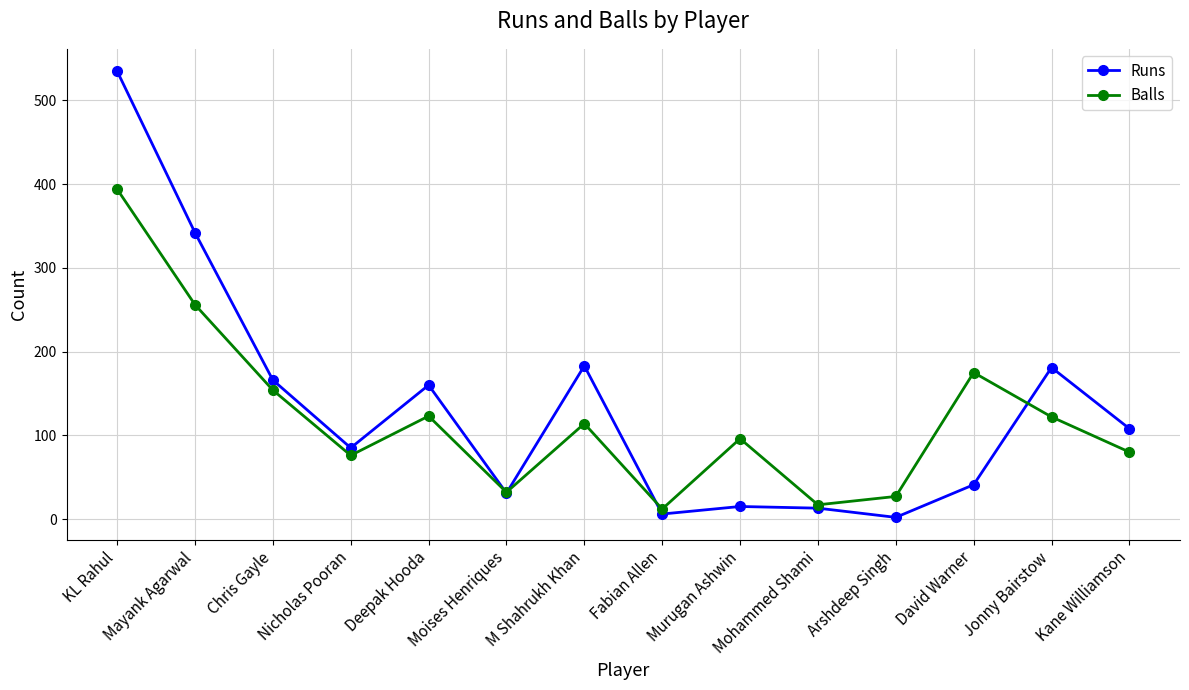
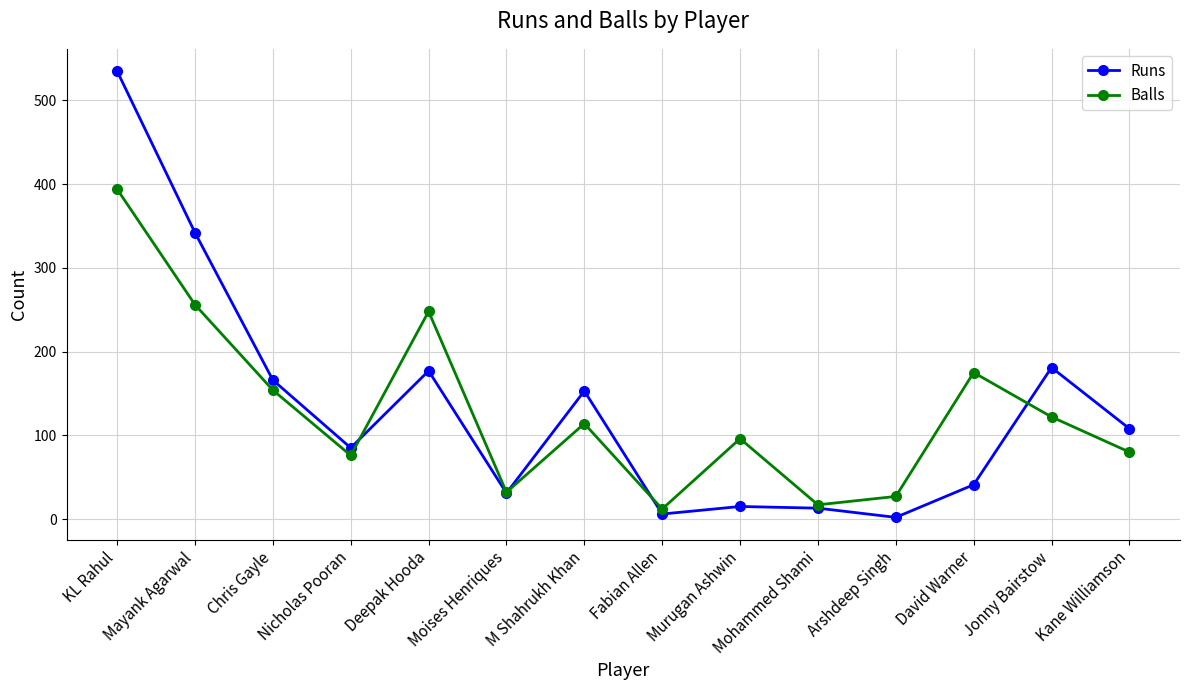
  {
    "Runs": {
      "KL Rahul": 540,
      "Mayank Agarwal": 340,
      "Chris Gayle": 170,
      "Nicholas Pooran": 90,
-     "Deepak Hooda": 160,
-     "M Shahrukh Khan": 180,
+     "Deepak Hooda": 180,
+     "M Shahrukh Khan": 150,
      "Fabian Allen": 10,
      "Murugan Ashwin": 20,
      "Mohammed Shami": 10,
      "Arshdeep Singh": 0,
      "David Warner": 40,
      "Jonny Bairstow": 180,
      "Kane Williamson": 110
    },
    "Balls": {
      "KL Rahul": 390,
      "Mayank Agarwal": 260,
      "Chris Gayle": 150,
      "Nicholas Pooran": 80,
-     "Deepak Hooda": 120,
+     "Deepak Hooda": 250,
      "M Shahrukh Khan": 110,
      "Fabian Allen": 10,
      "Murugan Ashwin": 100,
      "Mohammed Shami": 20,
      "Arshdeep Singh": 30,
      "David Warner": 180,
      "Jonny Bairstow": 120,
      "Kane Williamson": 80
    }
  }
